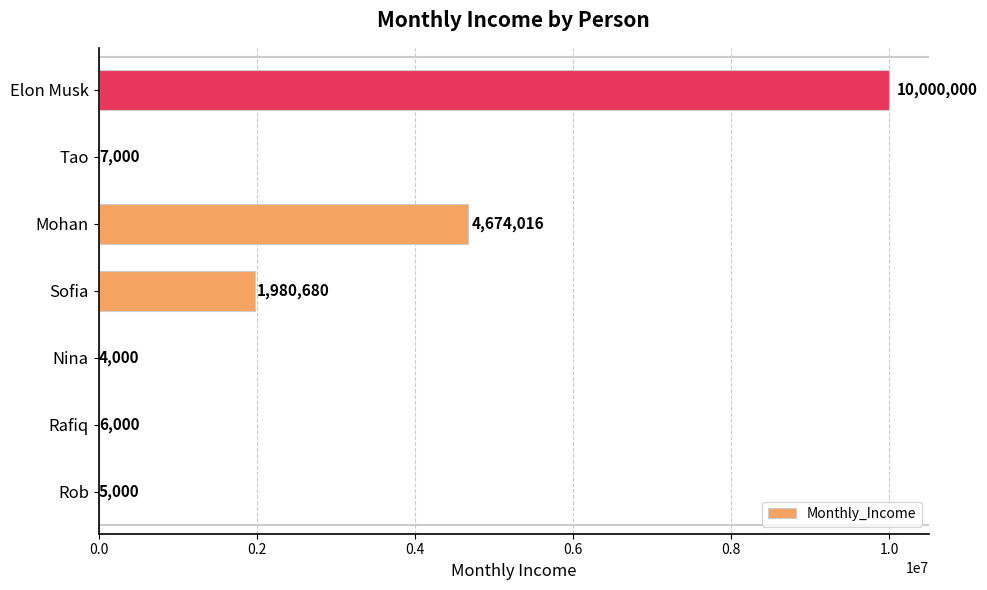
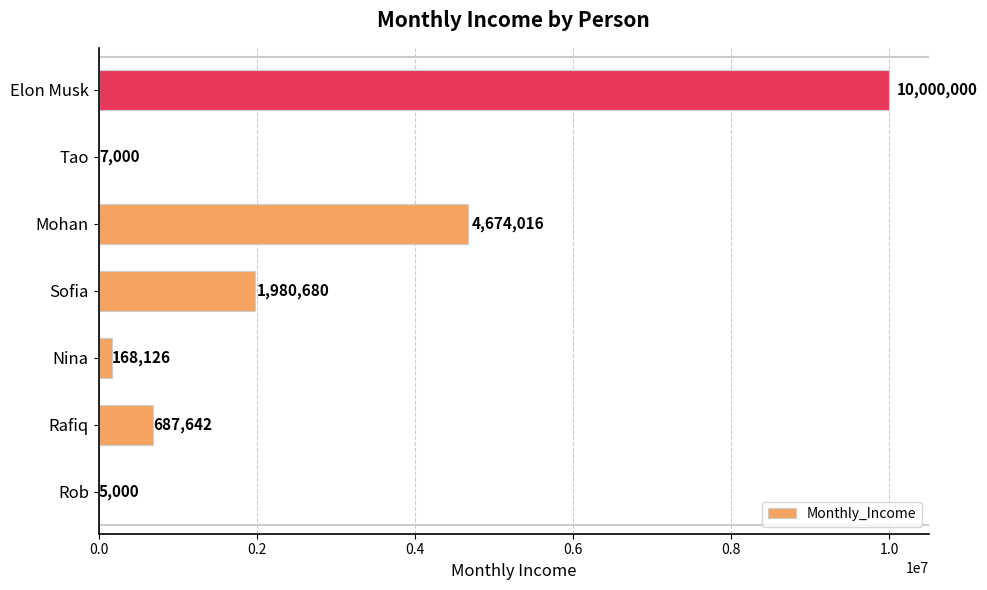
  {
    "Elon Musk": "10,000,000",
    "Tao": "7,000",
    "Mohan": "4,674,016",
    "Sofia": "1,980,680",
-   "Nina": "4,000",
-   "Rafiq": "6,000",
+   "Nina": "168,126",
+   "Rafiq": "687,642",
    "Rob": "5,000"
  }
